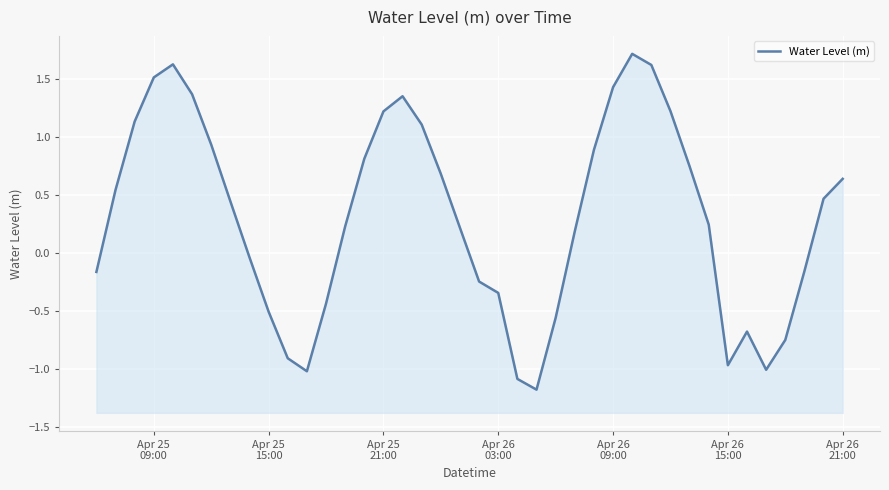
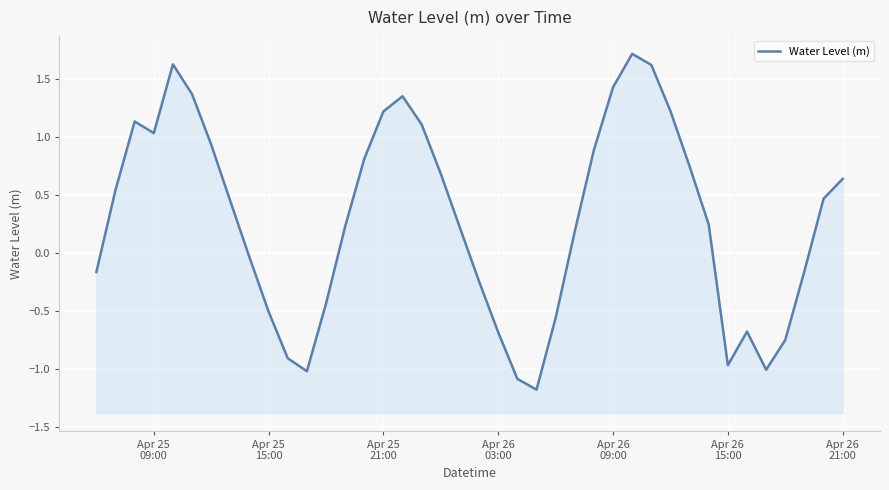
  {
-   "Apr 25 09:00": 1.51,
+   "Apr 25 09:00": 1.03,
    "Apr 25 15:00": -0.51,
    "Apr 25 21:00": 1.22,
-   "Apr 26 03:00": -0.35,
+   "Apr 26 03:00": -0.69,
    "Apr 26 09:00": 1.43,
    "Apr 26 15:00": -0.97,
    "Apr 26 21:00": 0.64
  }
